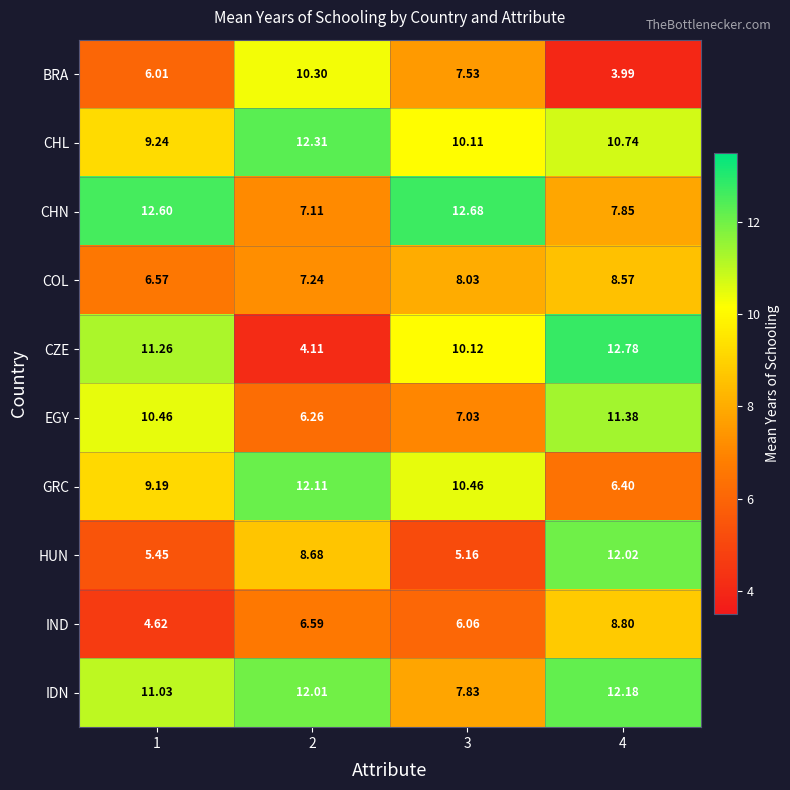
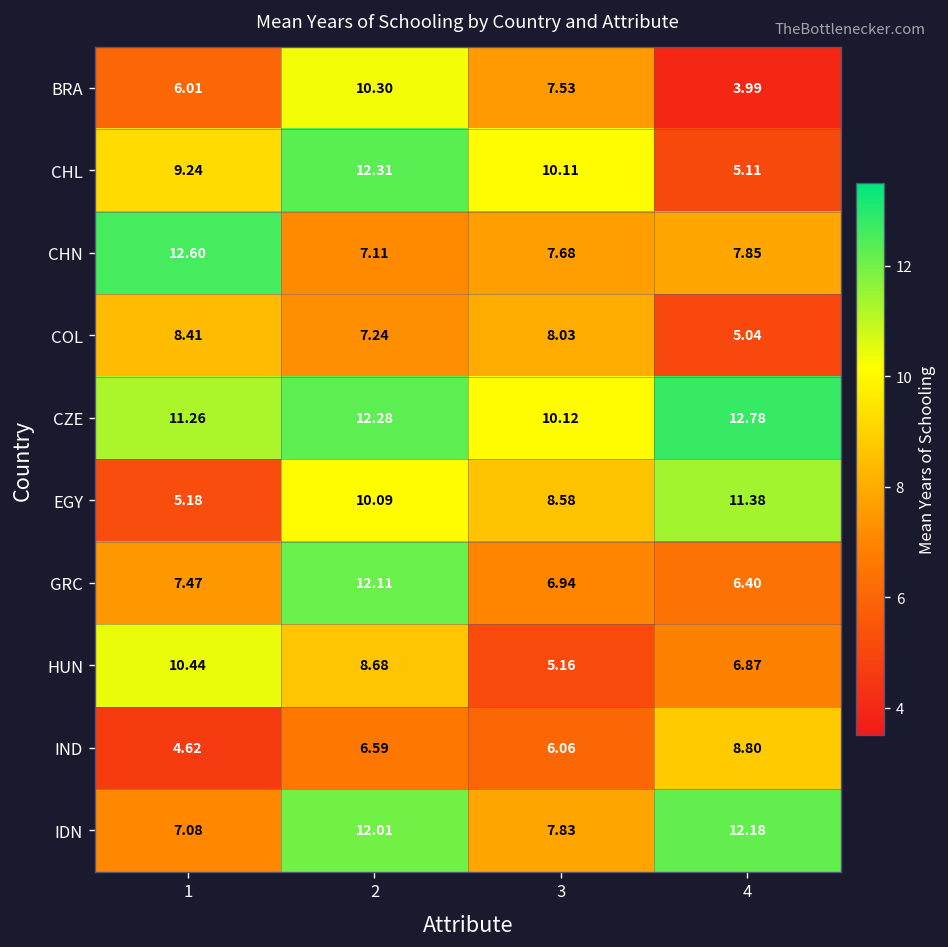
  {
    "BRA": {
      "1": 6.01,
      "2": 10.30,
      "3": 7.53,
      "4": 3.99
    },
    "CHL": {
      "1": 9.24,
      "2": 12.31,
      "3": 10.11,
-     "4": 10.74
+     "4": 5.11
    },
    "CHN": {
      "1": 12.60,
      "2": 7.11,
-     "3": 12.68,
+     "3": 7.68,
      "4": 7.85
    },
    "COL": {
-     "1": 6.57,
+     "1": 8.41,
      "2": 7.24,
      "3": 8.03,
-     "4": 8.57
+     "4": 5.04
    },
    "CZE": {
      "1": 11.26,
-     "2": 4.11,
+     "2": 12.28,
      "3": 10.12,
      "4": 12.78
    },
    "EGY": {
-     "1": 10.46,
-     "2": 6.26,
-     "3": 7.03,
+     "1": 5.18,
+     "2": 10.09,
+     "3": 8.58,
      "4": 11.38
    },
    "GRC": {
-     "1": 9.19,
+     "1": 7.47,
      "2": 12.11,
-     "3": 10.46,
+     "3": 6.94,
      "4": 6.40
    },
    "HUN": {
-     "1": 5.45,
+     "1": 10.44,
      "2": 8.68,
      "3": 5.16,
-     "4": 12.02
+     "4": 6.87
    },
    "IND": {
      "1": 4.62,
      "2": 6.59,
      "3": 6.06,
      "4": 8.80
    },
    "IDN": {
-     "1": 11.03,
+     "1": 7.08,
      "2": 12.01,
      "3": 7.83,
      "4": 12.18
    }
  }
